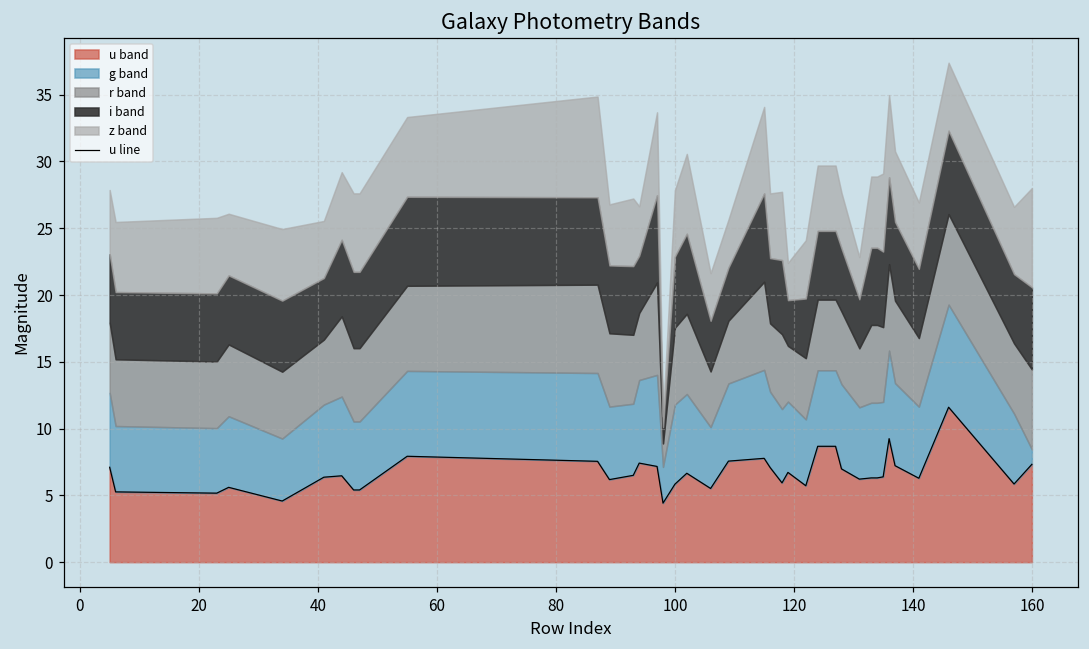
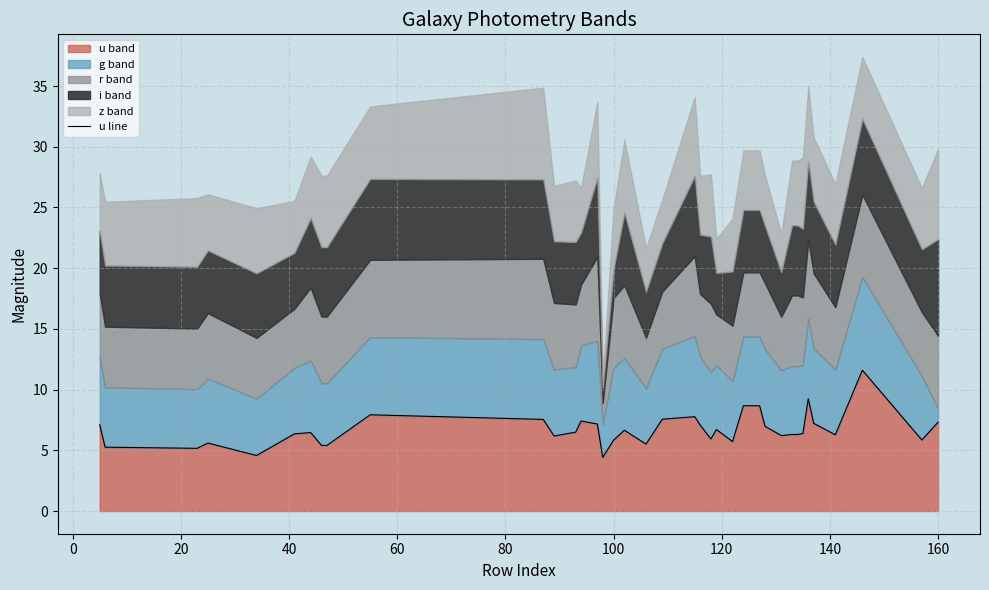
  {
    "u band": {
      "100": 5.8,
      "160": 7.3
    },
    "g band": {
      "100": 6.0,
      "160": 1.1
    },
    "i band": {
-     "100": 5.3,
-     "160": 6.2
+     "100": 2.4,
+     "160": 8.0
    }
  }
